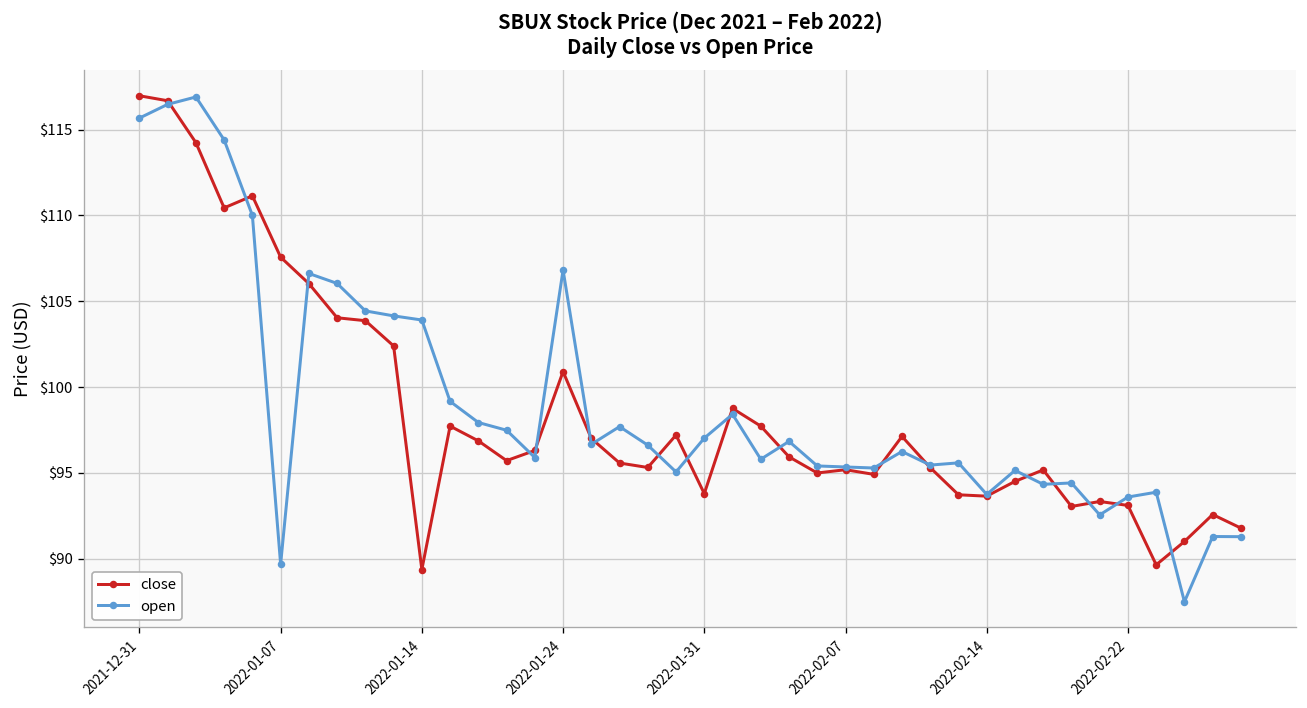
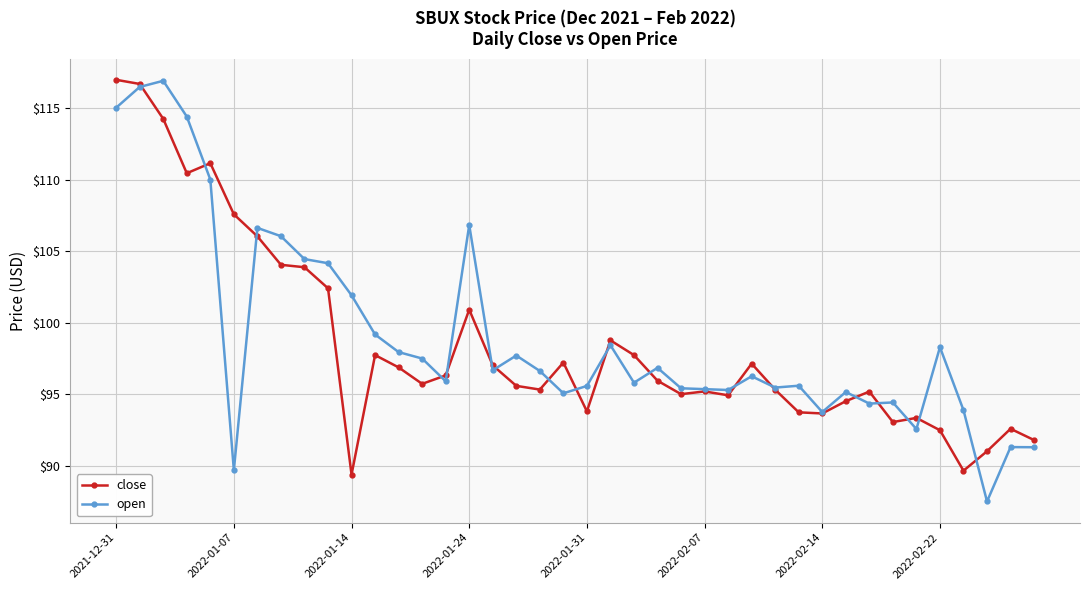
  {
    "close": {
      "2021-12-31": "$117.0",
      "2022-01-07": "$107.6",
      "2022-01-14": "$89.4",
      "2022-01-24": "$100.9",
      "2022-01-31": "$93.8",
-     "2022-02-22": "$93.1"
+     "2022-02-22": "$92.5"
    },
    "open": {
-     "2021-12-31": "$115.7",
+     "2021-12-31": "$115.0",
      "2022-01-07": "$89.7",
-     "2022-01-14": "$103.9",
+     "2022-01-14": "$101.9",
      "2022-01-24": "$106.8",
-     "2022-01-31": "$97.0",
-     "2022-02-22": "$93.6"
+     "2022-01-31": "$95.6",
+     "2022-02-22": "$98.3"
    }
  }
